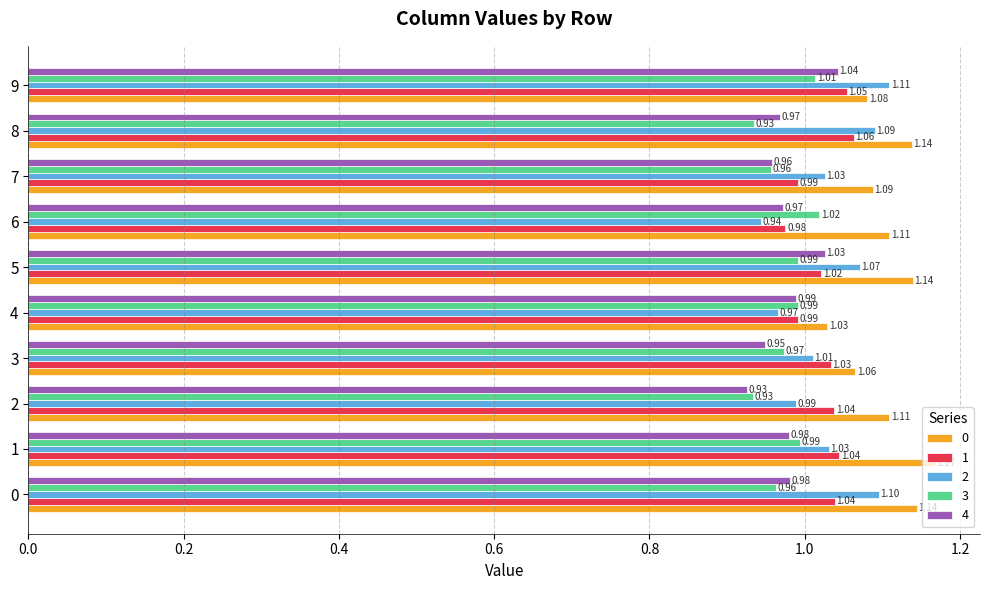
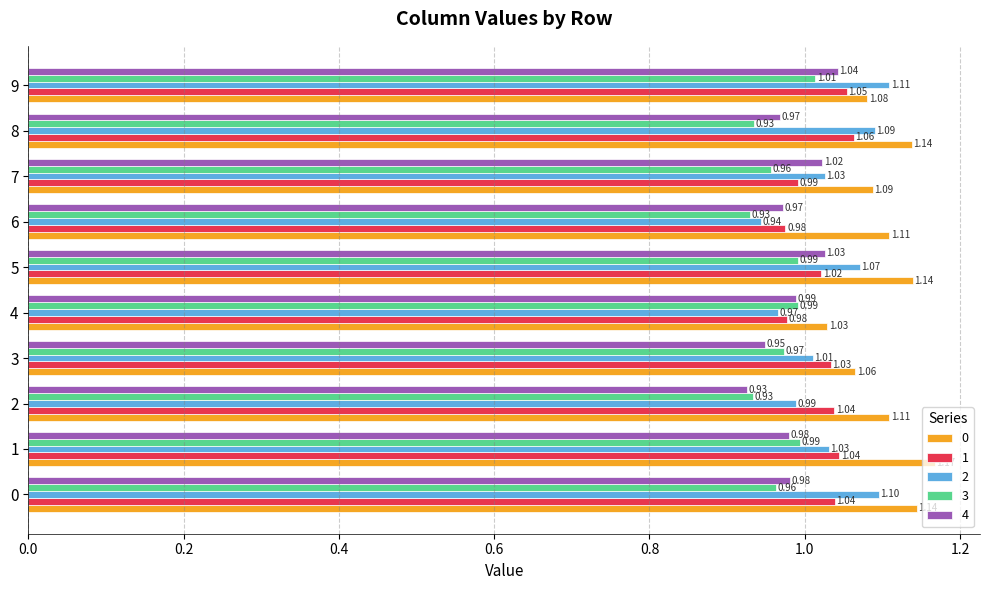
  {
    "0": {
      "9": 1.08,
      "8": 1.14,
      "7": 1.09,
      "6": 1.11,
      "5": 1.14,
      "4": 1.03,
      "3": 1.06,
      "2": 1.11
    },
    "1": {
      "9": 1.05,
      "8": 1.06,
      "7": 0.99,
      "6": 0.98,
      "5": 1.02,
-     "4": 0.99,
+     "4": 0.98,
      "3": 1.03,
      "2": 1.04,
      "0": 1.04
    },
    "2": {
      "9": 1.11,
      "8": 1.09,
      "7": 1.03,
      "6": 0.94,
      "5": 1.07,
      "3": 1.01,
      "2": 0.99,
      "0": 1.10
    },
    "3": {
      "9": 1.01,
      "8": 0.93,
      "7": 0.96,
-     "6": 1.02,
+     "6": 0.93,
      "5": 0.99,
      "3": 0.97,
      "1": 0.99,
      "0": 0.96
    },
    "4": {
      "9": 1.04,
      "8": 0.97,
-     "7": 0.96,
+     "7": 1.02,
      "6": 0.97,
      "5": 1.03,
      "3": 0.95,
      "1": 0.98,
      "0": 0.98
    }
  }
